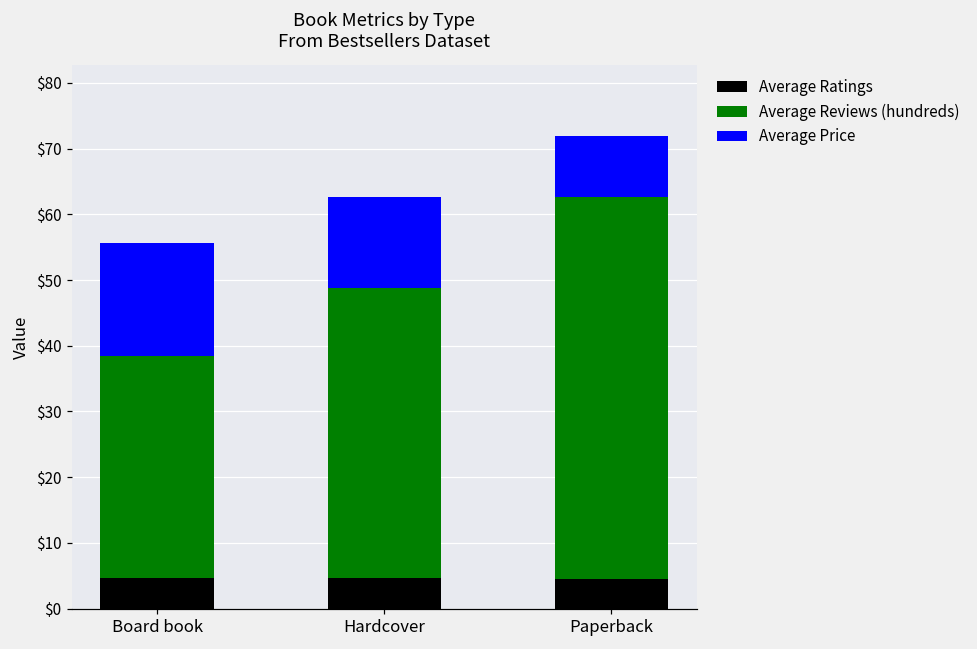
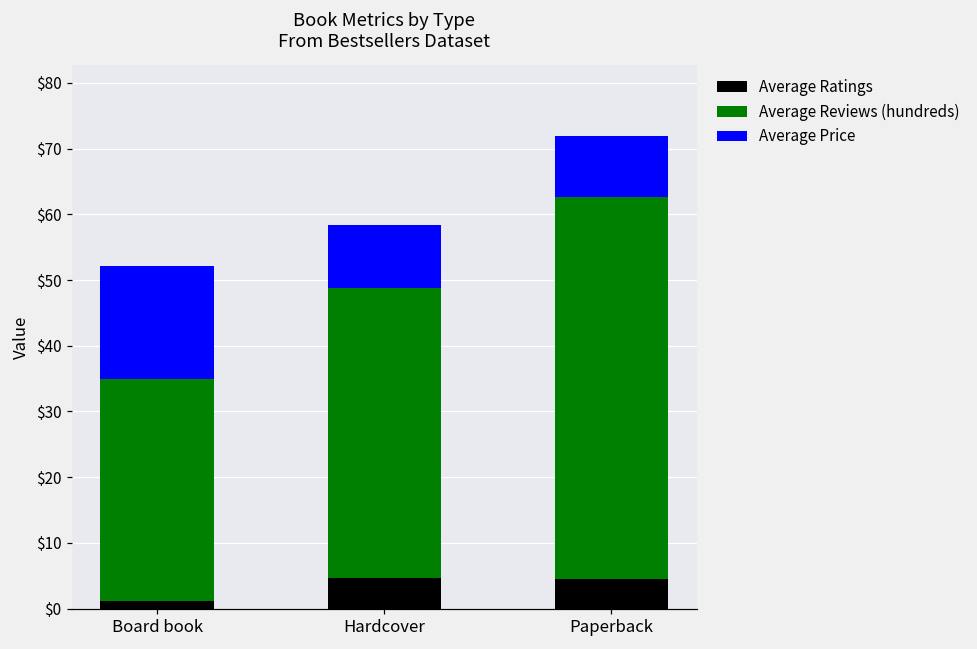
  {
    "Average Ratings": {
-     "Board book": "$5",
+     "Board book": "$1",
      "Hardcover": "$5",
      "Paperback": "$5"
    },
    "Average Reviews (hundreds)": {
      "Board book": "$34",
      "Hardcover": "$44",
      "Paperback": "$58"
    },
    "Average Price": {
      "Board book": "$17",
-     "Hardcover": "$14",
+     "Hardcover": "$10",
      "Paperback": "$9"
    }
  }
